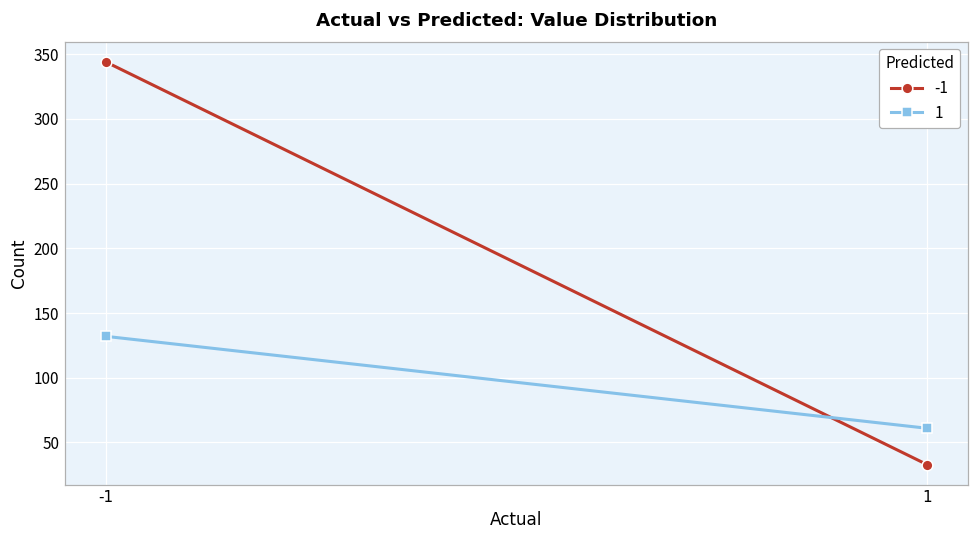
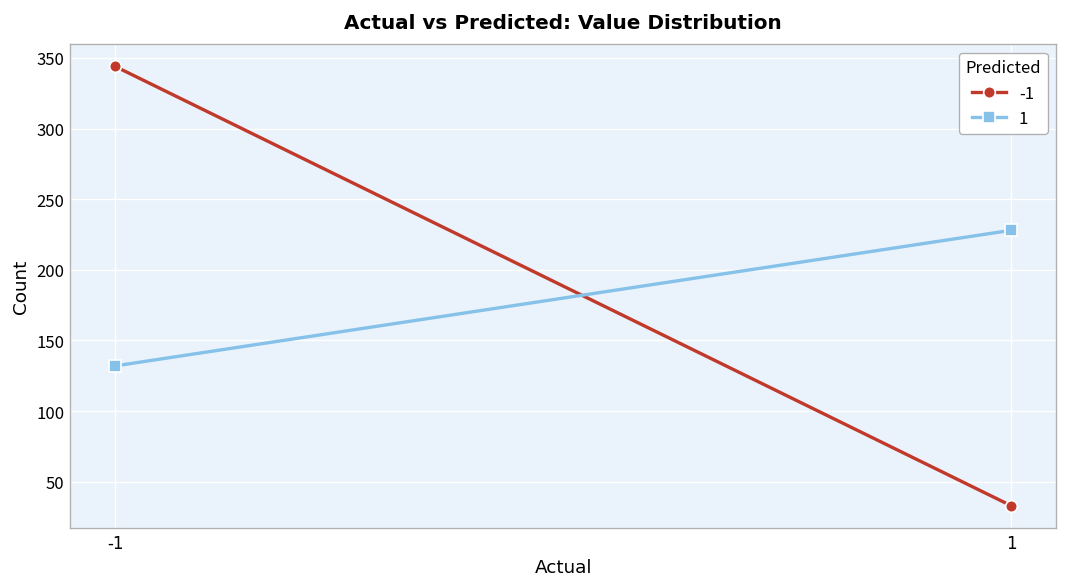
  {
    "-1": {
      "-1": 344,
      "1": 33
    },
    "1": {
      "-1": 132,
-     "1": 61
+     "1": 228
    }
  }
